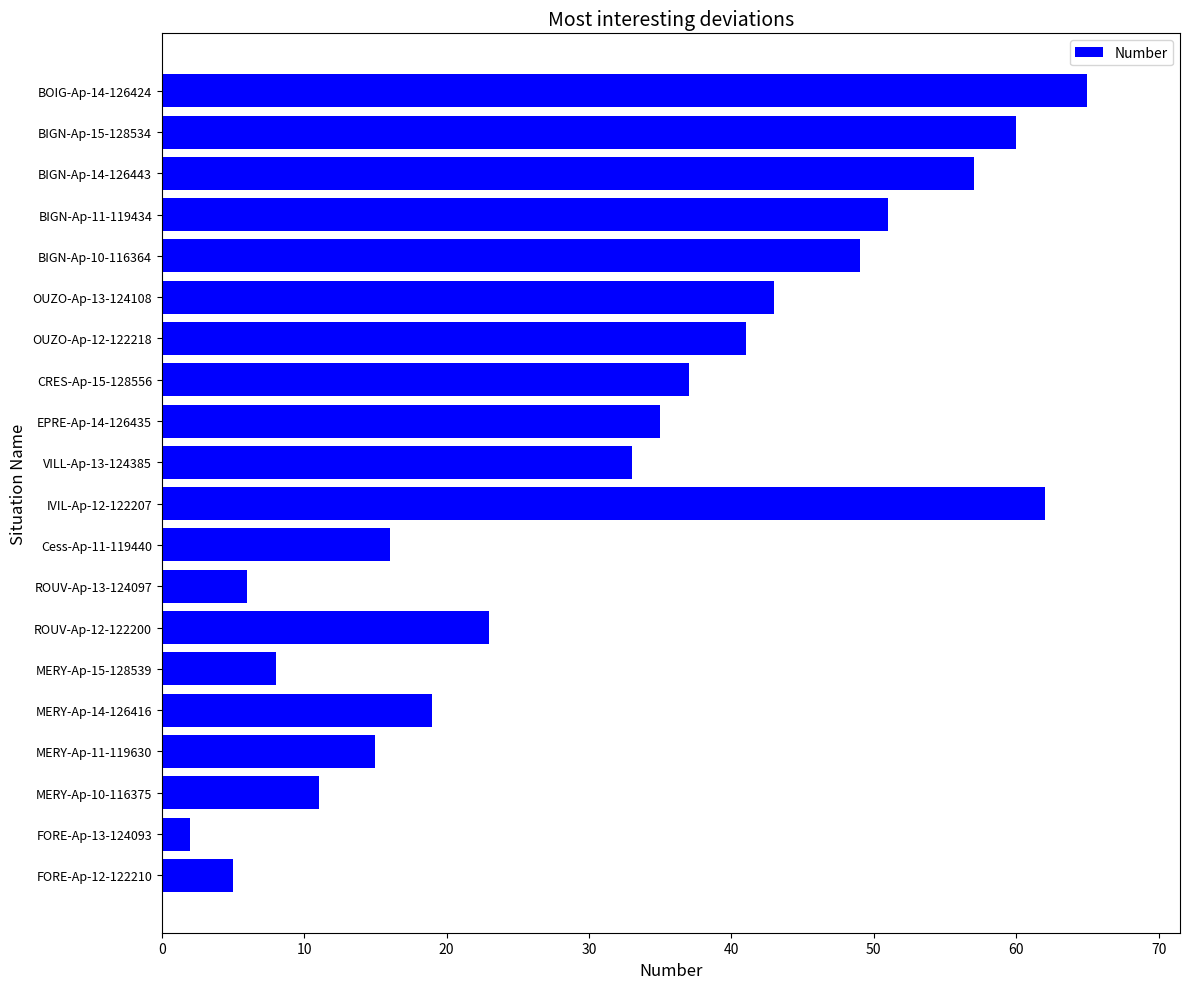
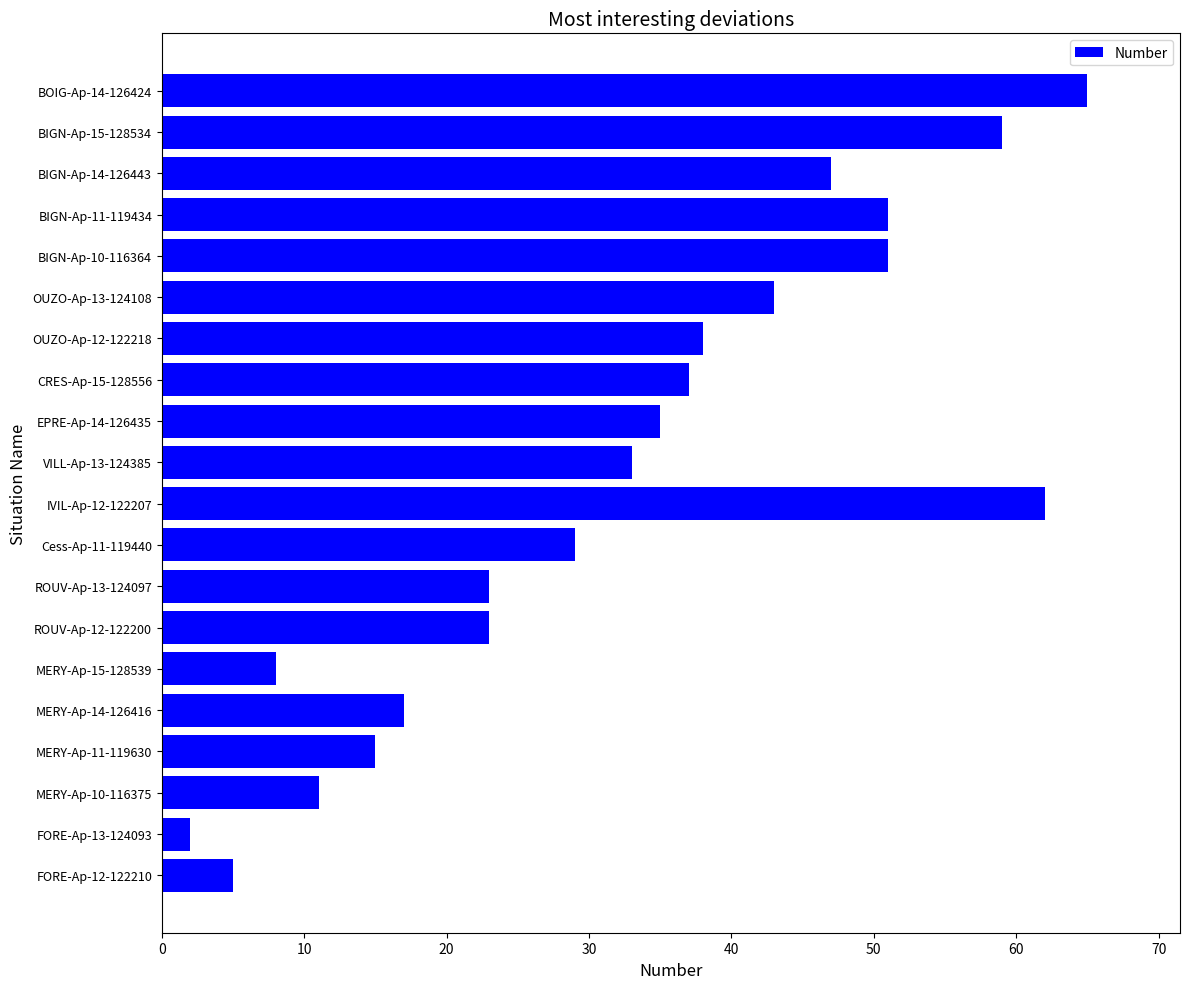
  {
    "BOIG-Ap-14-126424": 65,
-   "BIGN-Ap-15-128534": 60,
-   "BIGN-Ap-14-126443": 57,
+   "BIGN-Ap-15-128534": 59,
+   "BIGN-Ap-14-126443": 47,
    "BIGN-Ap-11-119434": 51,
-   "BIGN-Ap-10-116364": 49,
+   "BIGN-Ap-10-116364": 51,
    "OUZO-Ap-13-124108": 43,
-   "OUZO-Ap-12-122218": 41,
+   "OUZO-Ap-12-122218": 38,
    "CRES-Ap-15-128556": 37,
    "EPRE-Ap-14-126435": 35,
    "VILL-Ap-13-124385": 33,
    "IVIL-Ap-12-122207": 62,
-   "Cess-Ap-11-119440": 16,
-   "ROUV-Ap-13-124097": 6,
+   "Cess-Ap-11-119440": 29,
+   "ROUV-Ap-13-124097": 23,
    "ROUV-Ap-12-122200": 23,
    "MERY-Ap-15-128539": 8,
-   "MERY-Ap-14-126416": 19,
+   "MERY-Ap-14-126416": 17,
    "MERY-Ap-11-119630": 15,
    "MERY-Ap-10-116375": 11,
    "FORE-Ap-13-124093": 2,
    "FORE-Ap-12-122210": 5
  }
